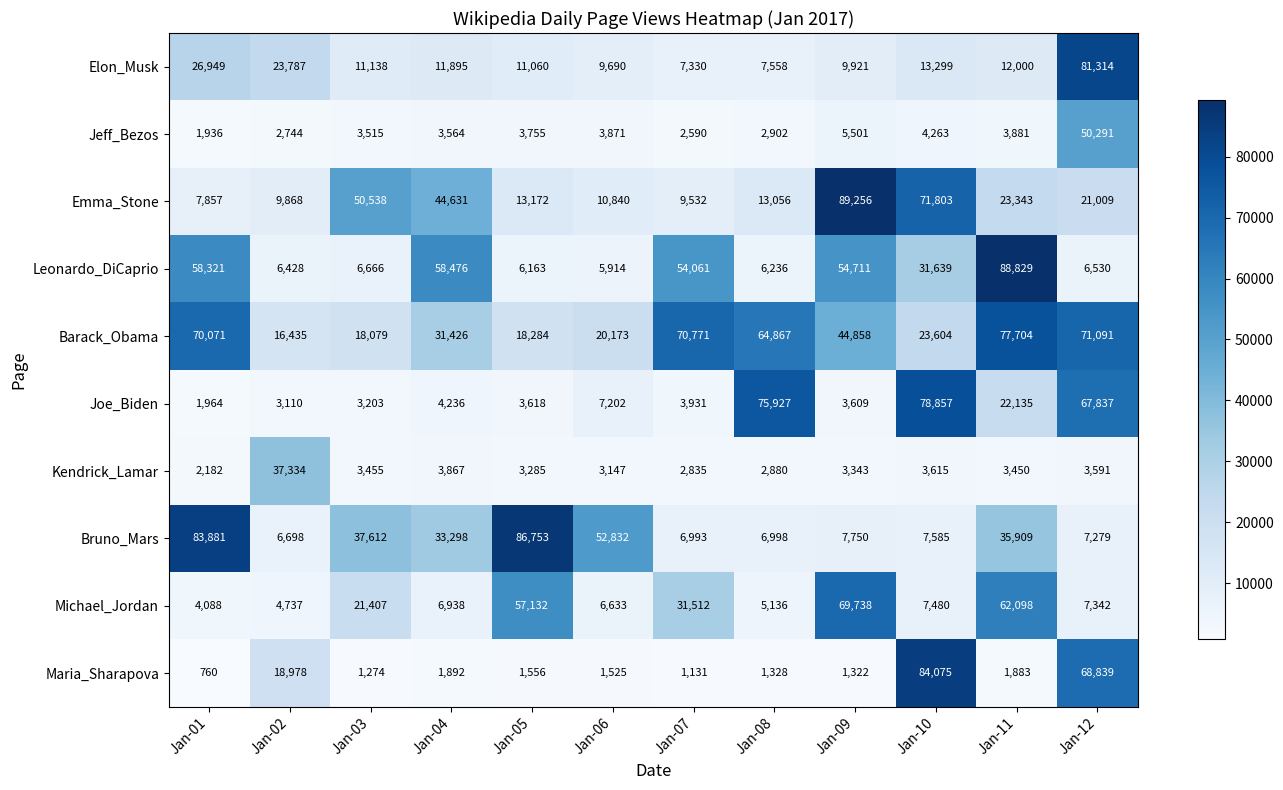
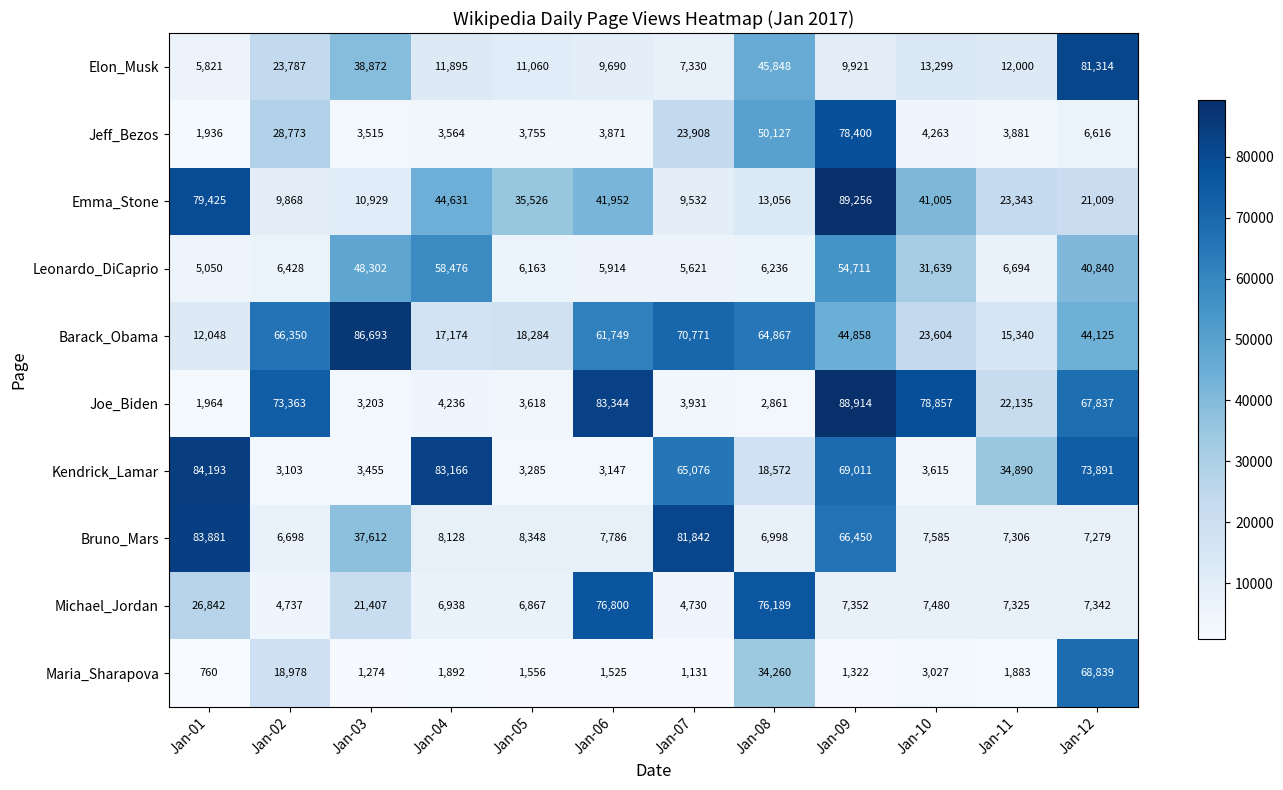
  {
    "Elon_Musk": {
-     "Jan-01": "26,949",
+     "Jan-01": "5,821",
      "Jan-02": "23,787",
-     "Jan-03": "11,138",
+     "Jan-03": "38,872",
      "Jan-04": "11,895",
      "Jan-05": "11,060",
      "Jan-06": "9,690",
      "Jan-07": "7,330",
-     "Jan-08": "7,558",
+     "Jan-08": "45,848",
      "Jan-09": "9,921",
      "Jan-10": "13,299",
      "Jan-11": "12,000",
      "Jan-12": "81,314"
    },
    "Jeff_Bezos": {
      "Jan-01": "1,936",
-     "Jan-02": "2,744",
+     "Jan-02": "28,773",
      "Jan-03": "3,515",
      "Jan-04": "3,564",
      "Jan-05": "3,755",
      "Jan-06": "3,871",
-     "Jan-07": "2,590",
-     "Jan-08": "2,902",
-     "Jan-09": "5,501",
+     "Jan-07": "23,908",
+     "Jan-08": "50,127",
+     "Jan-09": "78,400",
      "Jan-10": "4,263",
      "Jan-11": "3,881",
-     "Jan-12": "50,291"
+     "Jan-12": "6,616"
    },
    "Emma_Stone": {
-     "Jan-01": "7,857",
+     "Jan-01": "79,425",
      "Jan-02": "9,868",
-     "Jan-03": "50,538",
+     "Jan-03": "10,929",
      "Jan-04": "44,631",
-     "Jan-05": "13,172",
-     "Jan-06": "10,840",
+     "Jan-05": "35,526",
+     "Jan-06": "41,952",
      "Jan-07": "9,532",
      "Jan-08": "13,056",
      "Jan-09": "89,256",
-     "Jan-10": "71,803",
+     "Jan-10": "41,005",
      "Jan-11": "23,343",
      "Jan-12": "21,009"
    },
    "Leonardo_DiCaprio": {
-     "Jan-01": "58,321",
+     "Jan-01": "5,050",
      "Jan-02": "6,428",
-     "Jan-03": "6,666",
+     "Jan-03": "48,302",
      "Jan-04": "58,476",
      "Jan-05": "6,163",
      "Jan-06": "5,914",
-     "Jan-07": "54,061",
+     "Jan-07": "5,621",
      "Jan-08": "6,236",
      "Jan-09": "54,711",
      "Jan-10": "31,639",
-     "Jan-11": "88,829",
-     "Jan-12": "6,530"
+     "Jan-11": "6,694",
+     "Jan-12": "40,840"
    },
    "Barack_Obama": {
-     "Jan-01": "70,071",
-     "Jan-02": "16,435",
-     "Jan-03": "18,079",
-     "Jan-04": "31,426",
+     "Jan-01": "12,048",
+     "Jan-02": "66,350",
+     "Jan-03": "86,693",
+     "Jan-04": "17,174",
      "Jan-05": "18,284",
-     "Jan-06": "20,173",
+     "Jan-06": "61,749",
      "Jan-07": "70,771",
      "Jan-08": "64,867",
      "Jan-09": "44,858",
      "Jan-10": "23,604",
-     "Jan-11": "77,704",
-     "Jan-12": "71,091"
+     "Jan-11": "15,340",
+     "Jan-12": "44,125"
    },
    "Joe_Biden": {
      "Jan-01": "1,964",
-     "Jan-02": "3,110",
+     "Jan-02": "73,363",
      "Jan-03": "3,203",
      "Jan-04": "4,236",
      "Jan-05": "3,618",
-     "Jan-06": "7,202",
+     "Jan-06": "83,344",
      "Jan-07": "3,931",
-     "Jan-08": "75,927",
-     "Jan-09": "3,609",
+     "Jan-08": "2,861",
+     "Jan-09": "88,914",
      "Jan-10": "78,857",
      "Jan-11": "22,135",
      "Jan-12": "67,837"
    },
    "Kendrick_Lamar": {
-     "Jan-01": "2,182",
-     "Jan-02": "37,334",
+     "Jan-01": "84,193",
+     "Jan-02": "3,103",
      "Jan-03": "3,455",
-     "Jan-04": "3,867",
+     "Jan-04": "83,166",
      "Jan-05": "3,285",
      "Jan-06": "3,147",
-     "Jan-07": "2,835",
-     "Jan-08": "2,880",
-     "Jan-09": "3,343",
+     "Jan-07": "65,076",
+     "Jan-08": "18,572",
+     "Jan-09": "69,011",
      "Jan-10": "3,615",
-     "Jan-11": "3,450",
-     "Jan-12": "3,591"
+     "Jan-11": "34,890",
+     "Jan-12": "73,891"
    },
    "Bruno_Mars": {
      "Jan-01": "83,881",
      "Jan-02": "6,698",
      "Jan-03": "37,612",
-     "Jan-04": "33,298",
-     "Jan-05": "86,753",
-     "Jan-06": "52,832",
-     "Jan-07": "6,993",
+     "Jan-04": "8,128",
+     "Jan-05": "8,348",
+     "Jan-06": "7,786",
+     "Jan-07": "81,842",
      "Jan-08": "6,998",
-     "Jan-09": "7,750",
+     "Jan-09": "66,450",
      "Jan-10": "7,585",
-     "Jan-11": "35,909",
+     "Jan-11": "7,306",
      "Jan-12": "7,279"
    },
    "Michael_Jordan": {
-     "Jan-01": "4,088",
+     "Jan-01": "26,842",
      "Jan-02": "4,737",
      "Jan-03": "21,407",
      "Jan-04": "6,938",
-     "Jan-05": "57,132",
-     "Jan-06": "6,633",
-     "Jan-07": "31,512",
-     "Jan-08": "5,136",
-     "Jan-09": "69,738",
+     "Jan-05": "6,867",
+     "Jan-06": "76,800",
+     "Jan-07": "4,730",
+     "Jan-08": "76,189",
+     "Jan-09": "7,352",
      "Jan-10": "7,480",
-     "Jan-11": "62,098",
+     "Jan-11": "7,325",
      "Jan-12": "7,342"
    },
    "Maria_Sharapova": {
      "Jan-01": "760",
      "Jan-02": "18,978",
      "Jan-03": "1,274",
      "Jan-04": "1,892",
      "Jan-05": "1,556",
      "Jan-06": "1,525",
      "Jan-07": "1,131",
-     "Jan-08": "1,328",
+     "Jan-08": "34,260",
      "Jan-09": "1,322",
-     "Jan-10": "84,075",
+     "Jan-10": "3,027",
      "Jan-11": "1,883",
      "Jan-12": "68,839"
    }
  }
